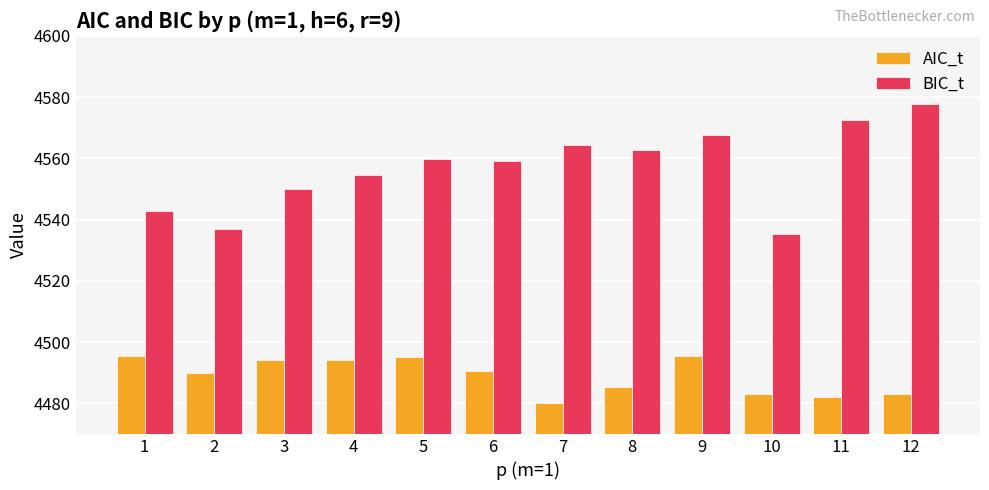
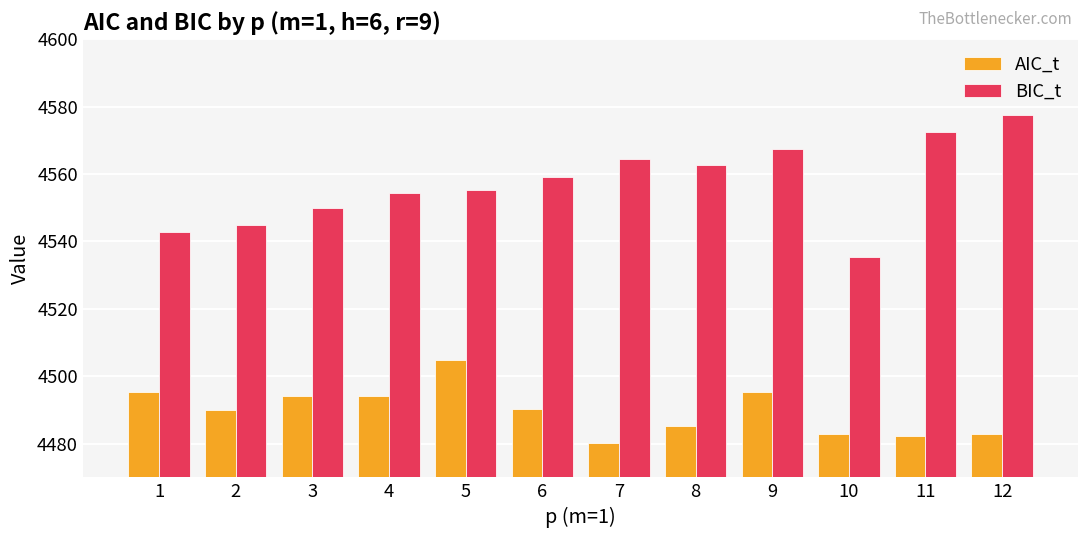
  {
    "AIC_t": {
      "1": 4495,
      "2": 4490,
      "3": 4494,
      "4": 4494,
-     "5": 4495,
+     "5": 4505,
      "6": 4490,
      "7": 4480,
      "8": 4485,
      "9": 4495,
      "10": 4483,
      "11": 4482,
      "12": 4483
    },
    "BIC_t": {
      "1": 4543,
-     "2": 4537,
+     "2": 4545,
      "3": 4550,
      "4": 4554,
-     "5": 4560,
+     "5": 4555,
      "6": 4559,
      "7": 4564,
      "8": 4563,
      "9": 4568,
      "10": 4535,
      "11": 4572,
      "12": 4578
    }
  }
